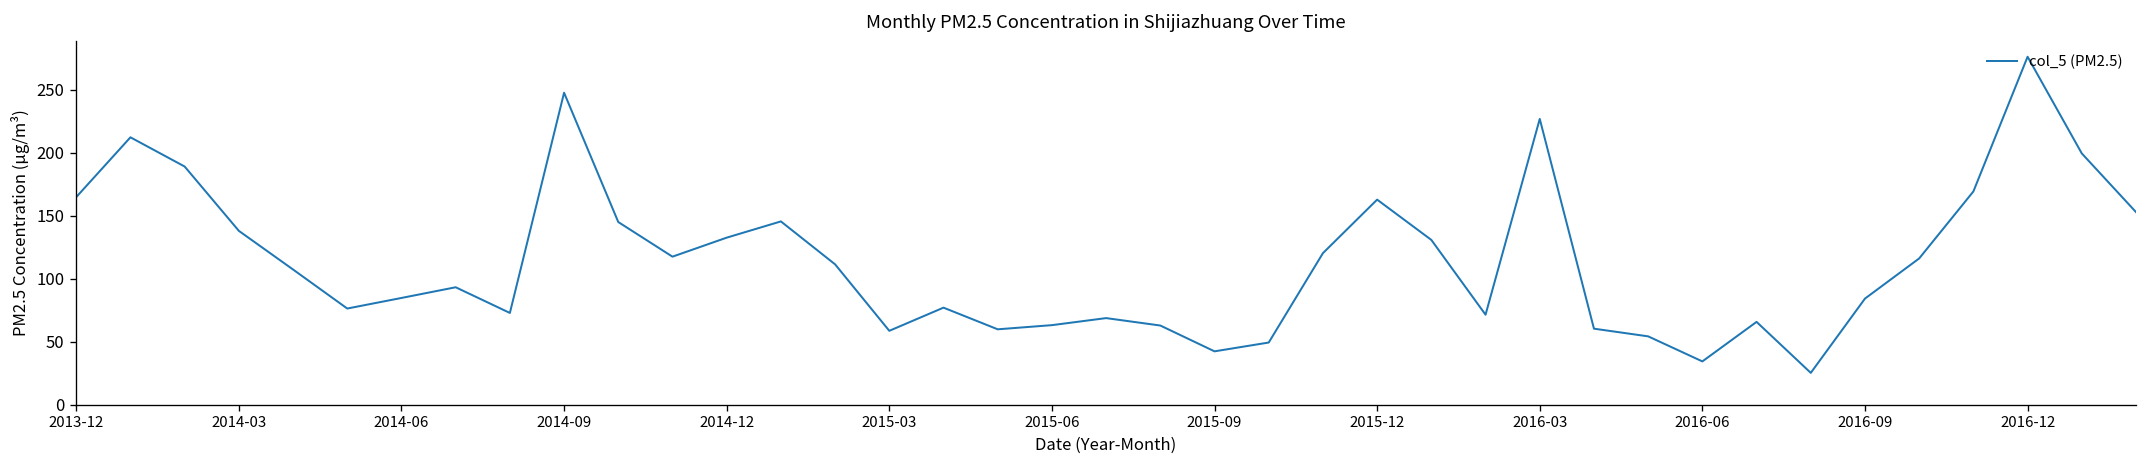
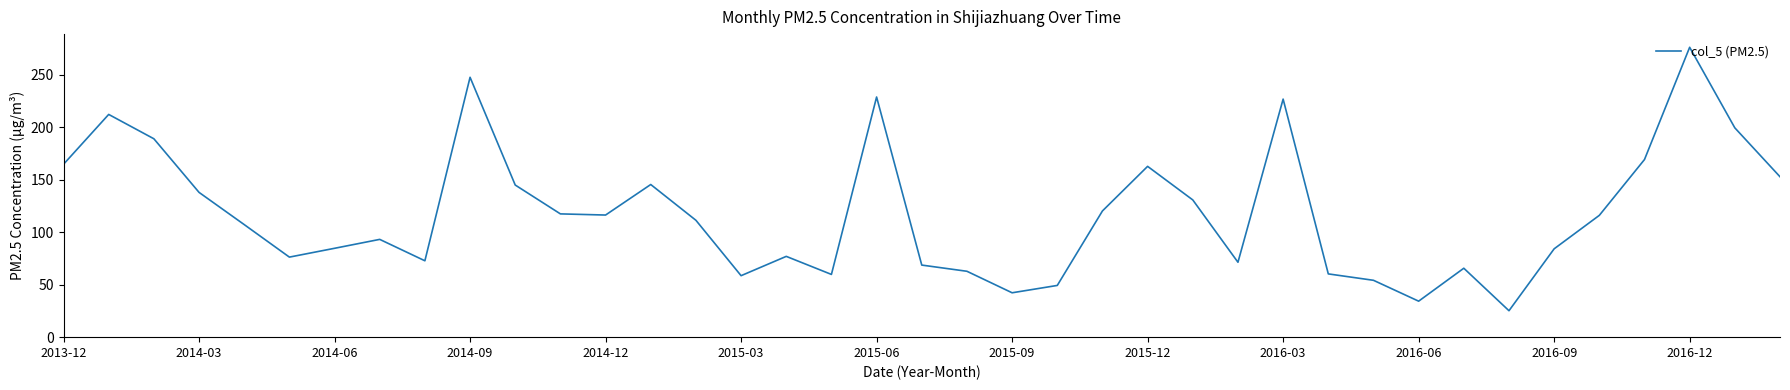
  {
    "2013-12": 165,
    "2014-03": 138,
    "2014-06": 85,
    "2014-09": 248,
-   "2014-12": 133,
+   "2014-12": 116,
    "2015-03": 59,
-   "2015-06": 63,
+   "2015-06": 229,
    "2015-09": 42,
    "2015-12": 163,
    "2016-03": 227,
    "2016-06": 34,
    "2016-09": 84,
    "2016-12": 276
  }
